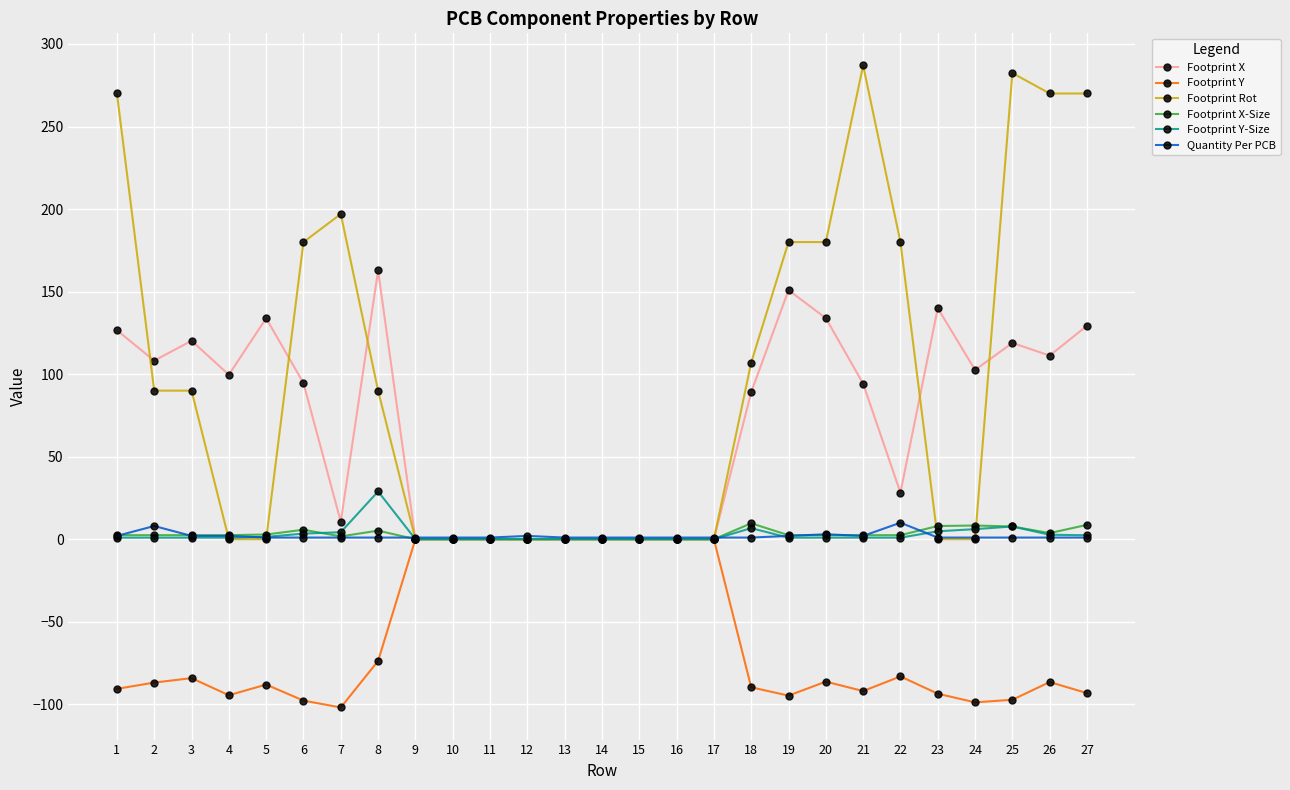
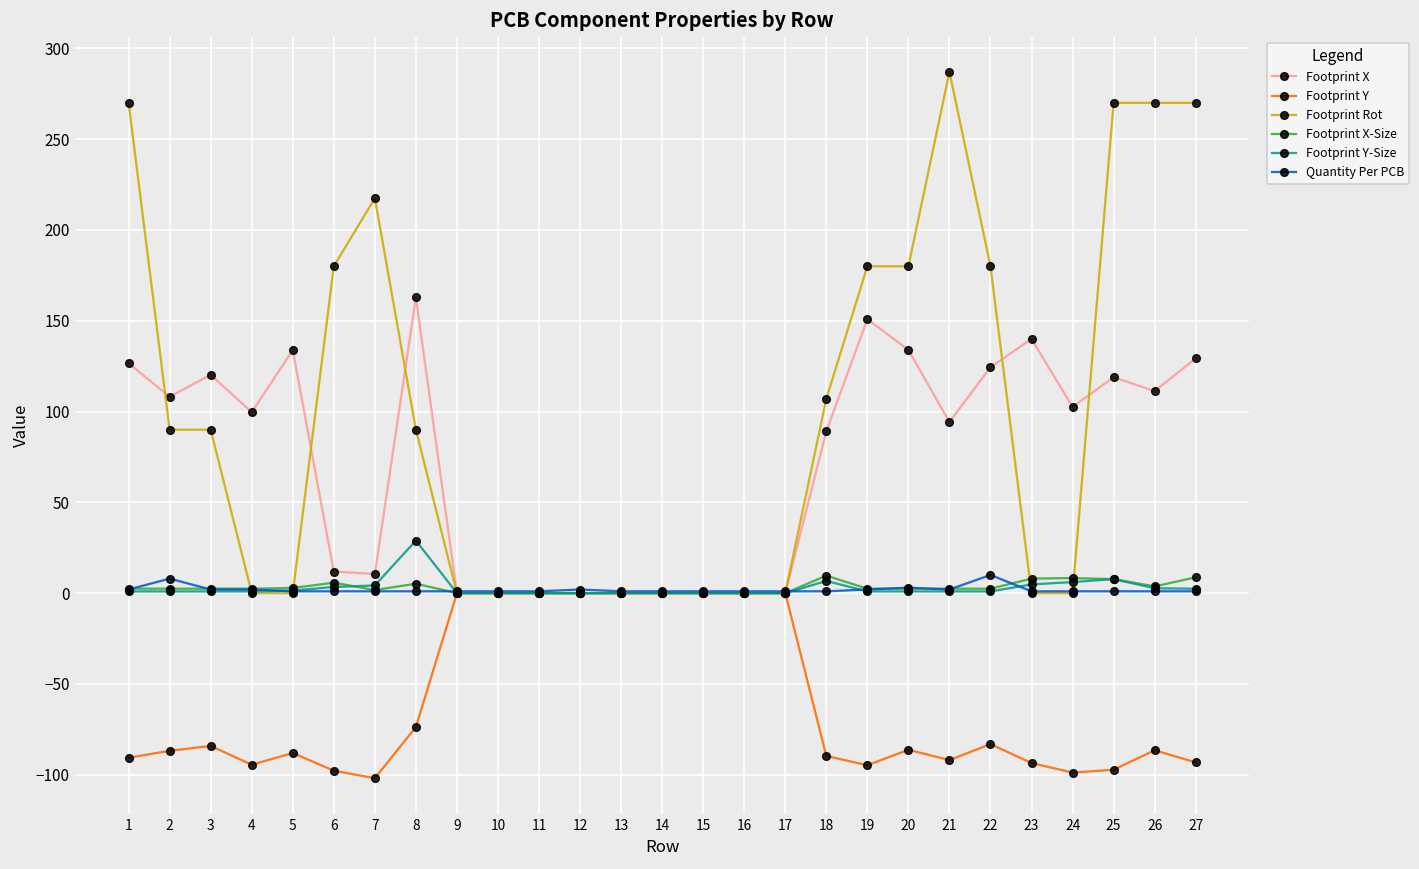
  {
    "Footprint X": {
      "1": 127,
      "2": 108,
      "3": 120,
      "4": 100,
      "5": 134,
-     "6": 95,
+     "6": 12,
      "7": 11,
      "8": 163,
      "18": 89,
      "19": 151,
      "20": 134,
      "21": 94,
-     "22": 28,
+     "22": 124,
      "23": 140,
      "24": 103,
      "25": 119,
      "26": 111,
      "27": 129
    },
    "Footprint Y": {
      "1": -91,
      "2": -87,
      "3": -84,
      "4": -95,
      "5": -88,
      "6": -98,
      "7": -102,
      "8": -74,
      "18": -90,
      "19": -95,
      "20": -86,
      "21": -92,
      "22": -83,
      "23": -94,
      "24": -99,
      "25": -97,
      "26": -87,
      "27": -93
    },
    "Footprint Rot": {
      "1": 270,
      "2": 90,
      "3": 90,
      "6": 180,
-     "7": 197,
+     "7": 218,
      "8": 90,
      "18": 107,
      "19": 180,
      "20": 180,
      "21": 287,
      "22": 180,
-     "25": 282,
+     "25": 270,
      "26": 270,
      "27": 270
    },
    "Footprint X-Size": {
      "6": 6,
      "8": 5,
      "18": 10,
      "23": 8,
      "24": 8,
      "27": 9
    },
    "Footprint Y-Size": {
      "6": 3,
      "7": 4,
      "8": 29,
      "18": 7,
      "23": 5,
      "24": 6
    },
    "Quantity Per PCB": {
      "2": 8,
      "6": 1,
      "8": 1,
      "12": 2,
      "18": 1,
      "22": 10,
      "25": 1,
      "26": 1
    }
  }
